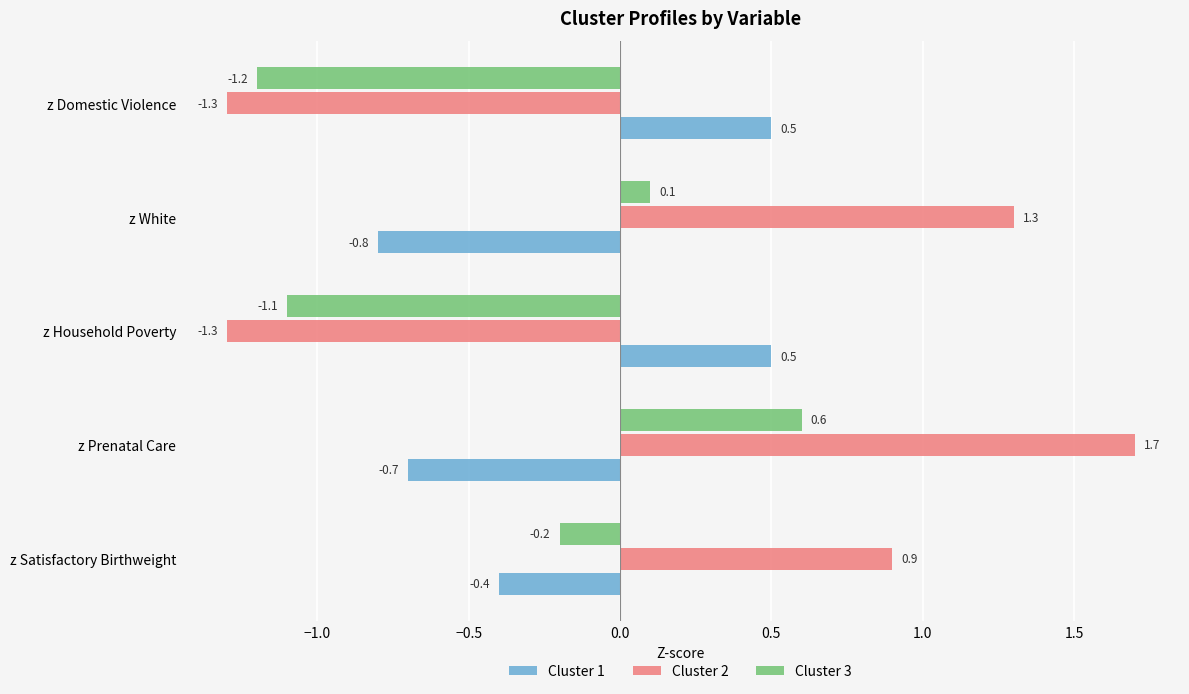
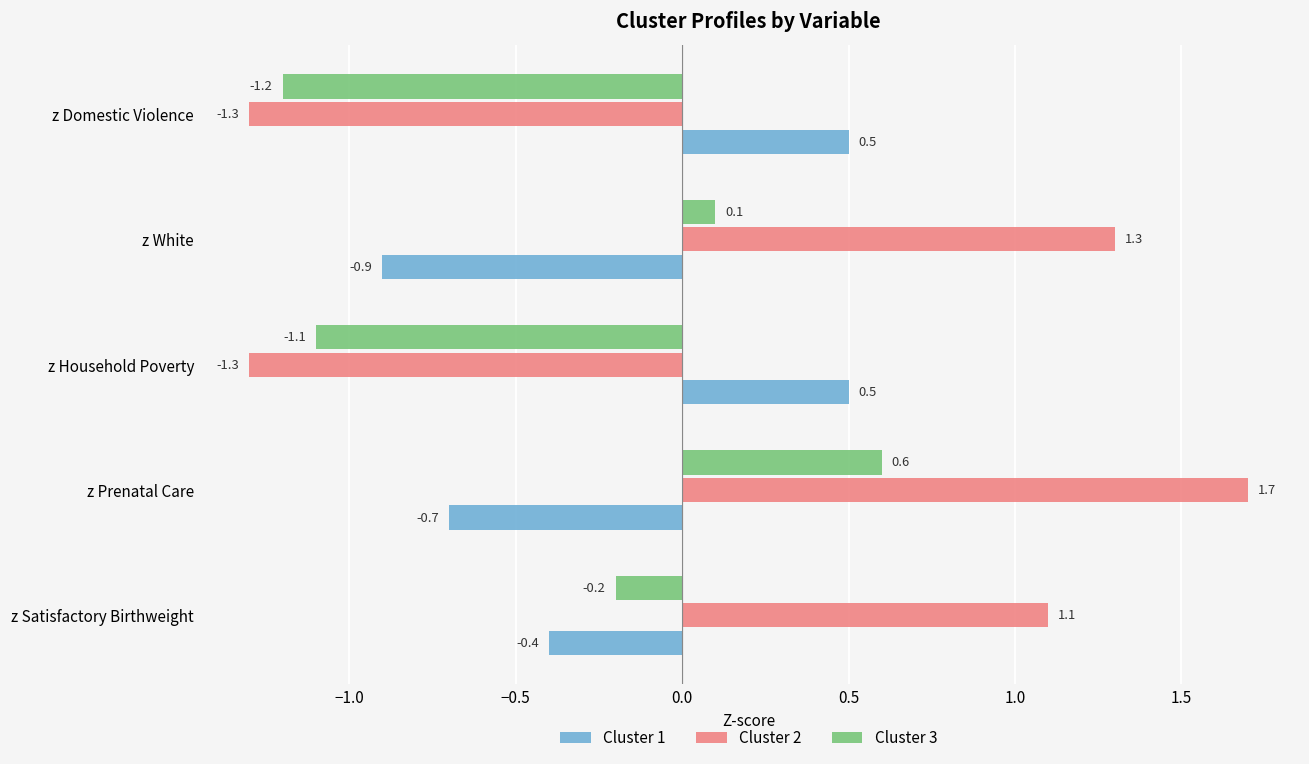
  {
    "Cluster 1": {
      "z Domestic Violence": 0.5,
-     "z White": -0.8,
+     "z White": -0.9,
      "z Household Poverty": 0.5,
      "z Prenatal Care": -0.7,
      "z Satisfactory Birthweight": -0.4
    },
    "Cluster 2": {
      "z Domestic Violence": -1.3,
      "z White": 1.3,
      "z Household Poverty": -1.3,
      "z Prenatal Care": 1.7,
-     "z Satisfactory Birthweight": 0.9
+     "z Satisfactory Birthweight": 1.1
    },
    "Cluster 3": {
      "z Domestic Violence": -1.2,
      "z White": 0.1,
      "z Household Poverty": -1.1,
      "z Prenatal Care": 0.6,
      "z Satisfactory Birthweight": -0.2
    }
  }
